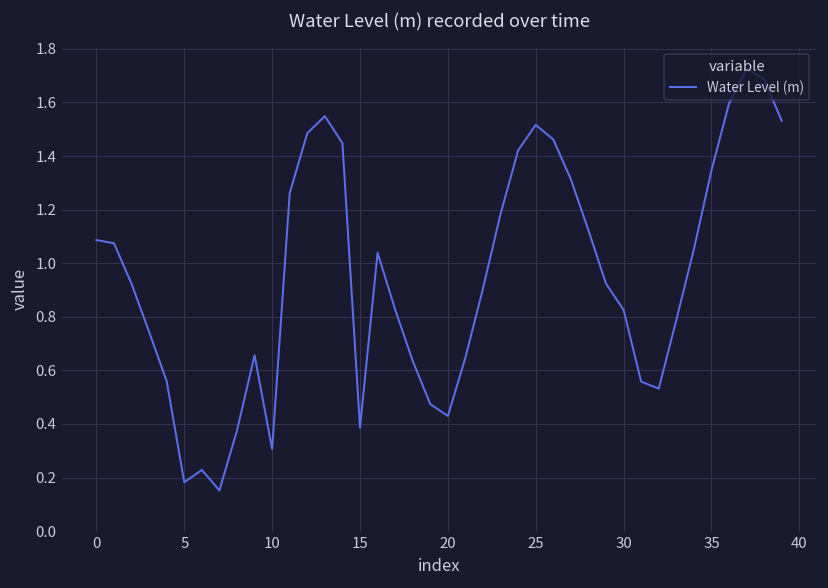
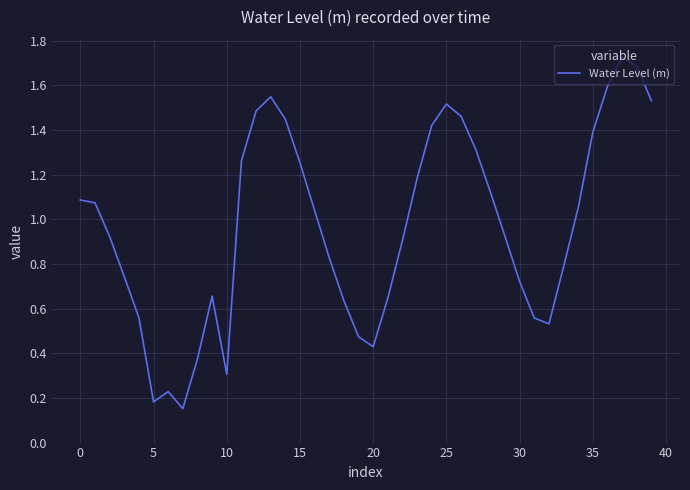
  {
    "0": 1.09,
    "5": 0.18,
    "10": 0.31,
-   "15": 0.39,
+   "15": 1.25,
    "20": 0.43,
    "25": 1.52,
-   "30": 0.83,
-   "35": 1.35
+   "30": 0.72,
+   "35": 1.39
  }
